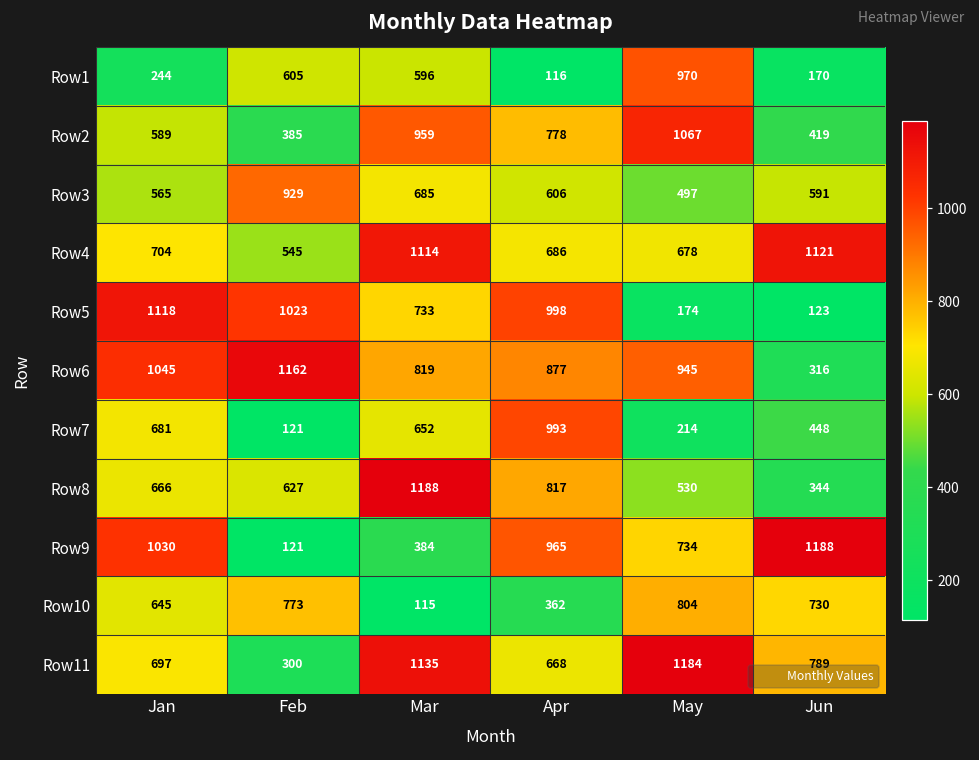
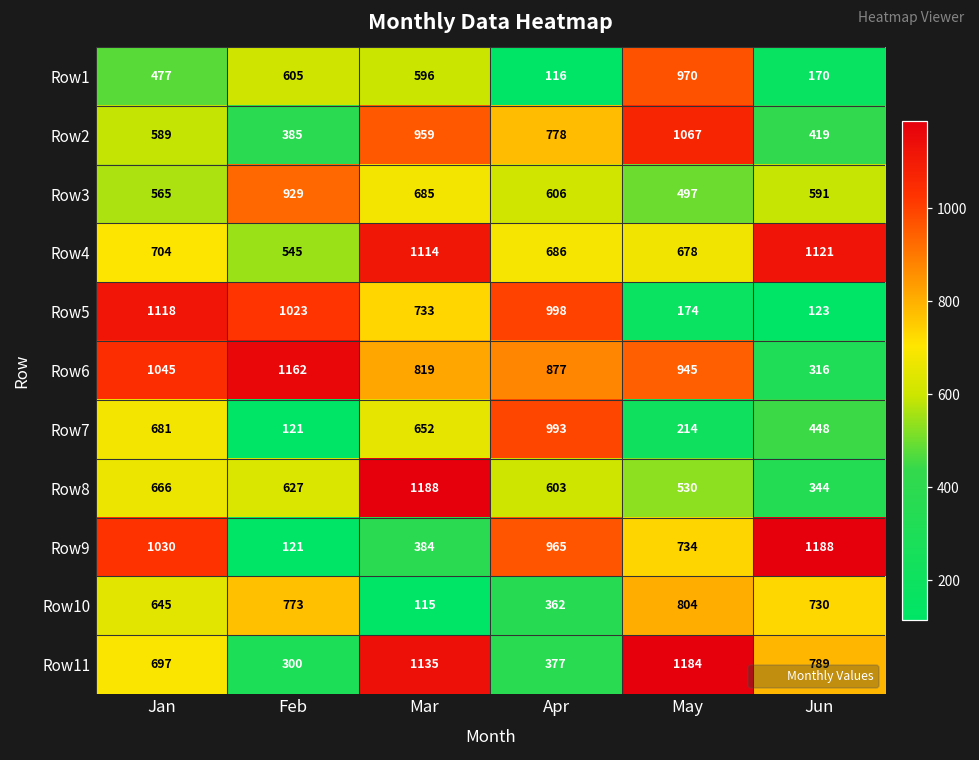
  {
    "Row1": {
-     "Jan": 244,
+     "Jan": 477,
      "Feb": 605,
      "Mar": 596,
      "Apr": 116,
      "May": 970,
      "Jun": 170
    },
    "Row2": {
      "Jan": 589,
      "Feb": 385,
      "Mar": 959,
      "Apr": 778,
      "May": 1067,
      "Jun": 419
    },
    "Row3": {
      "Jan": 565,
      "Feb": 929,
      "Mar": 685,
      "Apr": 606,
      "May": 497,
      "Jun": 591
    },
    "Row4": {
      "Jan": 704,
      "Feb": 545,
      "Mar": 1114,
      "Apr": 686,
      "May": 678,
      "Jun": 1121
    },
    "Row5": {
      "Jan": 1118,
      "Feb": 1023,
      "Mar": 733,
      "Apr": 998,
      "May": 174,
      "Jun": 123
    },
    "Row6": {
      "Jan": 1045,
      "Feb": 1162,
      "Mar": 819,
      "Apr": 877,
      "May": 945,
      "Jun": 316
    },
    "Row7": {
      "Jan": 681,
      "Feb": 121,
      "Mar": 652,
      "Apr": 993,
      "May": 214,
      "Jun": 448
    },
    "Row8": {
      "Jan": 666,
      "Feb": 627,
      "Mar": 1188,
-     "Apr": 817,
+     "Apr": 603,
      "May": 530,
      "Jun": 344
    },
    "Row9": {
      "Jan": 1030,
      "Feb": 121,
      "Mar": 384,
      "Apr": 965,
      "May": 734,
      "Jun": 1188
    },
    "Row10": {
      "Jan": 645,
      "Feb": 773,
      "Mar": 115,
      "Apr": 362,
      "May": 804,
      "Jun": 730
    },
    "Row11": {
      "Jan": 697,
      "Feb": 300,
      "Mar": 1135,
-     "Apr": 668,
+     "Apr": 377,
      "May": 1184
    }
  }
